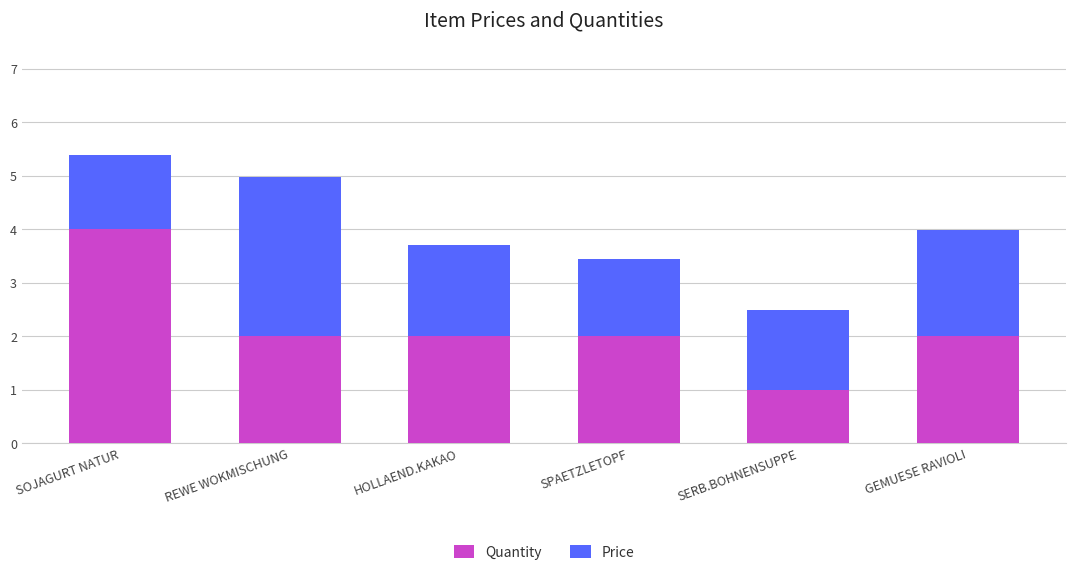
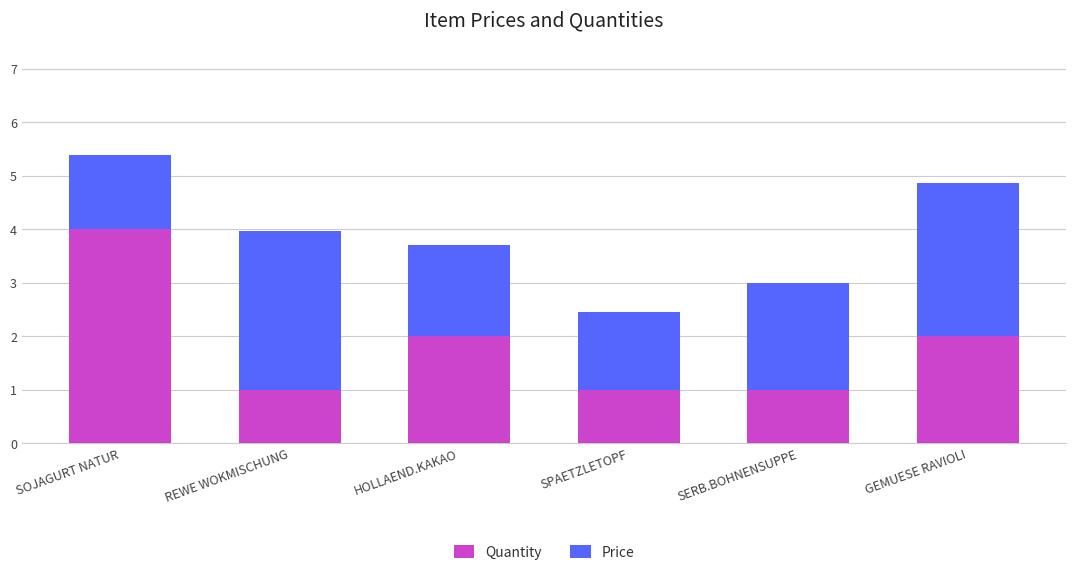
  {
    "Quantity": {
      "SOJAGURT NATUR": 4,
-     "REWE WOKMISCHUNG": 2,
+     "REWE WOKMISCHUNG": 1,
      "HOLLAEND.KAKAO": 2,
-     "SPAETZLETOPF": 2,
+     "SPAETZLETOPF": 1,
      "SERB.BOHNENSUPPE": 1,
      "GEMUESE RAVIOLI": 2
    },
    "Price": {
      "SOJAGURT NATUR": 1.4,
      "REWE WOKMISCHUNG": 3.0,
      "HOLLAEND.KAKAO": 1.7,
      "SPAETZLETOPF": 1.5,
-     "SERB.BOHNENSUPPE": 1.5,
-     "GEMUESE RAVIOLI": 2.0
+     "SERB.BOHNENSUPPE": 2.0,
+     "GEMUESE RAVIOLI": 2.9
    }
  }
